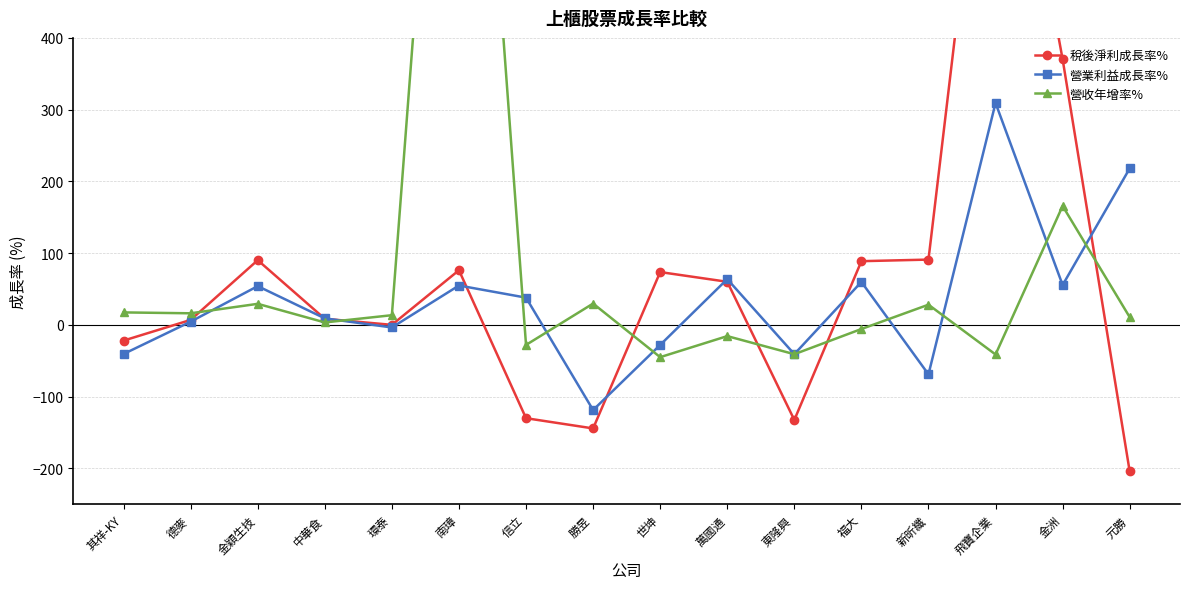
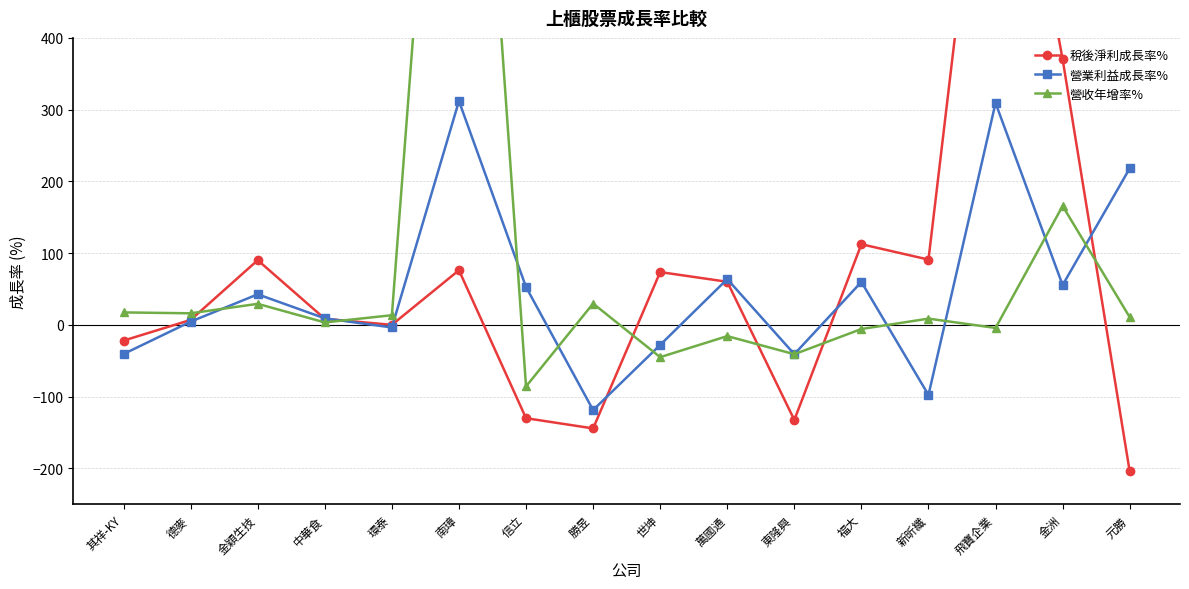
  {
    "稅後淨利成長率%": {
      "其祥-KY": -20,
      "金穎生技": 90,
      "環泰": 0,
      "南璋": 80,
      "信立": -130,
      "勝昱": -140,
      "世坤": 70,
      "萬國通": 60,
      "東隆興": -130,
-     "福大": 90,
+     "福大": 110,
      "新昕纖": 90,
      "金洲": 370,
      "元勝": -200
    },
    "營業利益成長率%": {
      "其祥-KY": -40,
-     "金穎生技": 50,
+     "金穎生技": 40,
      "環泰": 0,
-     "南璋": 50,
-     "信立": 40,
+     "南璋": 310,
+     "信立": 50,
      "勝昱": -120,
      "世坤": -30,
      "萬國通": 60,
      "福大": 60,
-     "新昕纖": -70,
+     "新昕纖": -100,
      "飛寶企業": 310,
      "金洲": 60,
      "元勝": 220
    },
    "營收年增率%": {
      "其祥-KY": 20,
      "德麥": 20,
      "金穎生技": 30,
      "中華食": 0,
      "環泰": 10,
-     "信立": -30,
+     "信立": -90,
      "勝昱": 30,
      "世坤": -40,
      "萬國通": -20,
      "福大": -10,
-     "新昕纖": 30,
-     "飛寶企業": -40,
+     "新昕纖": 10,
+     "飛寶企業": 0,
      "金洲": 170,
      "元勝": 10
    }
  }
